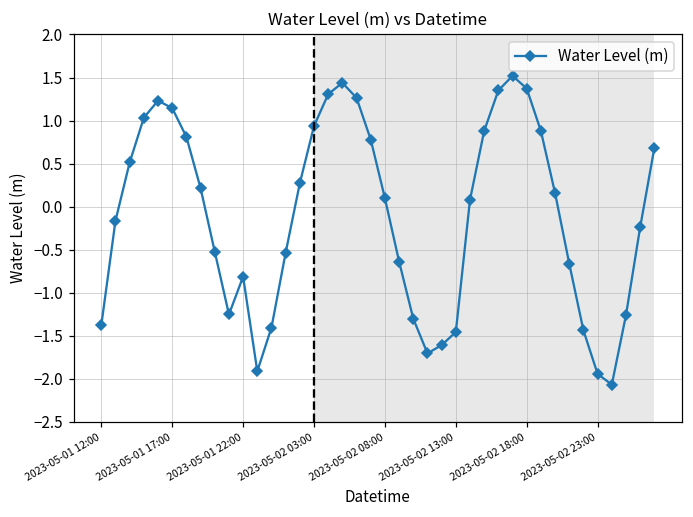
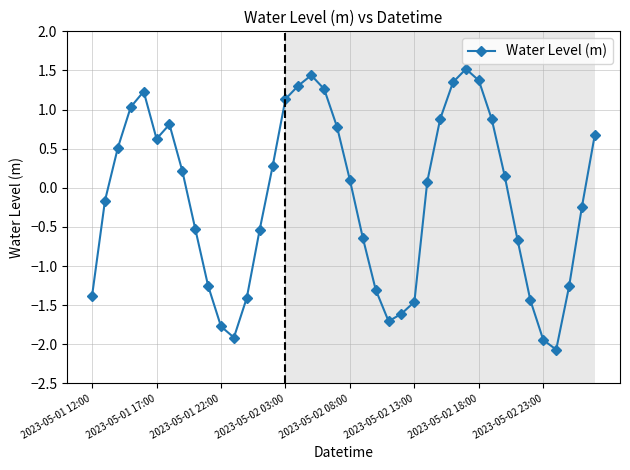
  {
    "2023-05-01 12:00": -1.4,
-   "2023-05-01 17:00": 1.1,
-   "2023-05-01 22:00": -0.8,
-   "2023-05-02 03:00": 0.9,
+   "2023-05-01 17:00": 0.6,
+   "2023-05-01 22:00": -1.8,
+   "2023-05-02 03:00": 1.1,
    "2023-05-02 08:00": 0.1,
    "2023-05-02 13:00": -1.5,
    "2023-05-02 18:00": 1.4,
    "2023-05-02 23:00": -1.9
  }
